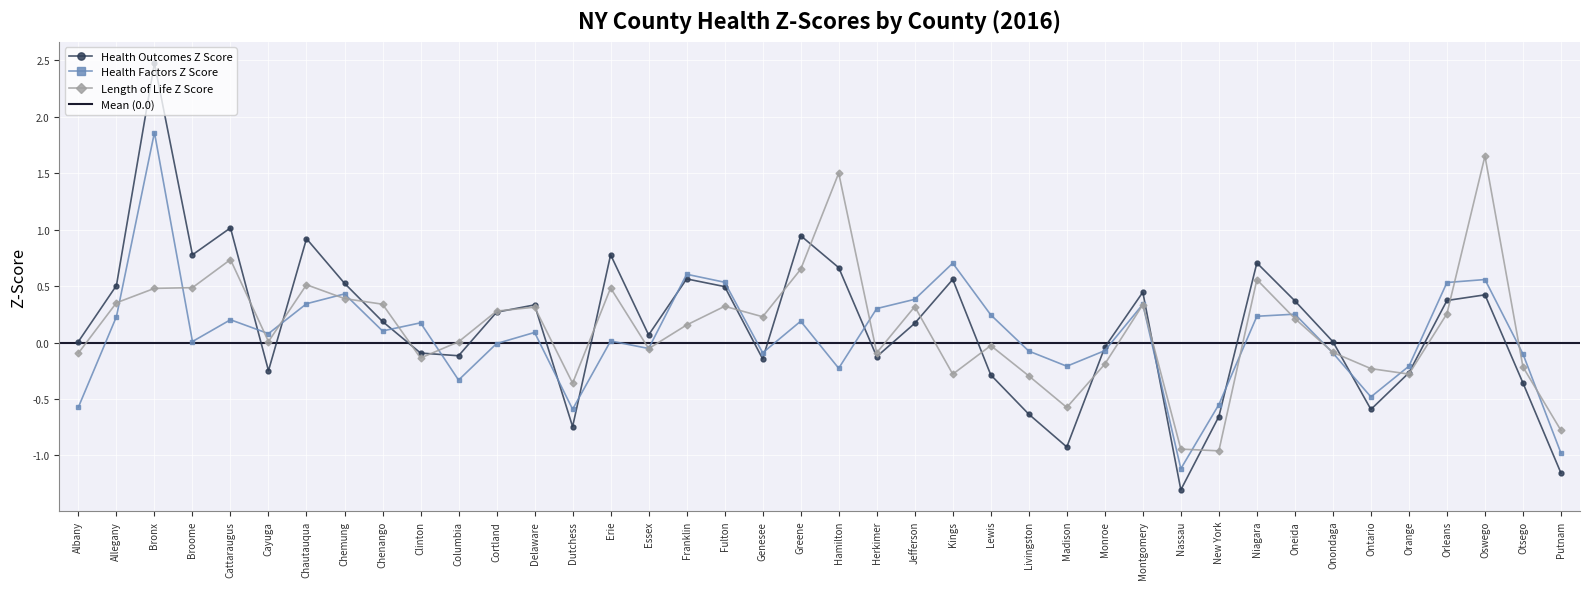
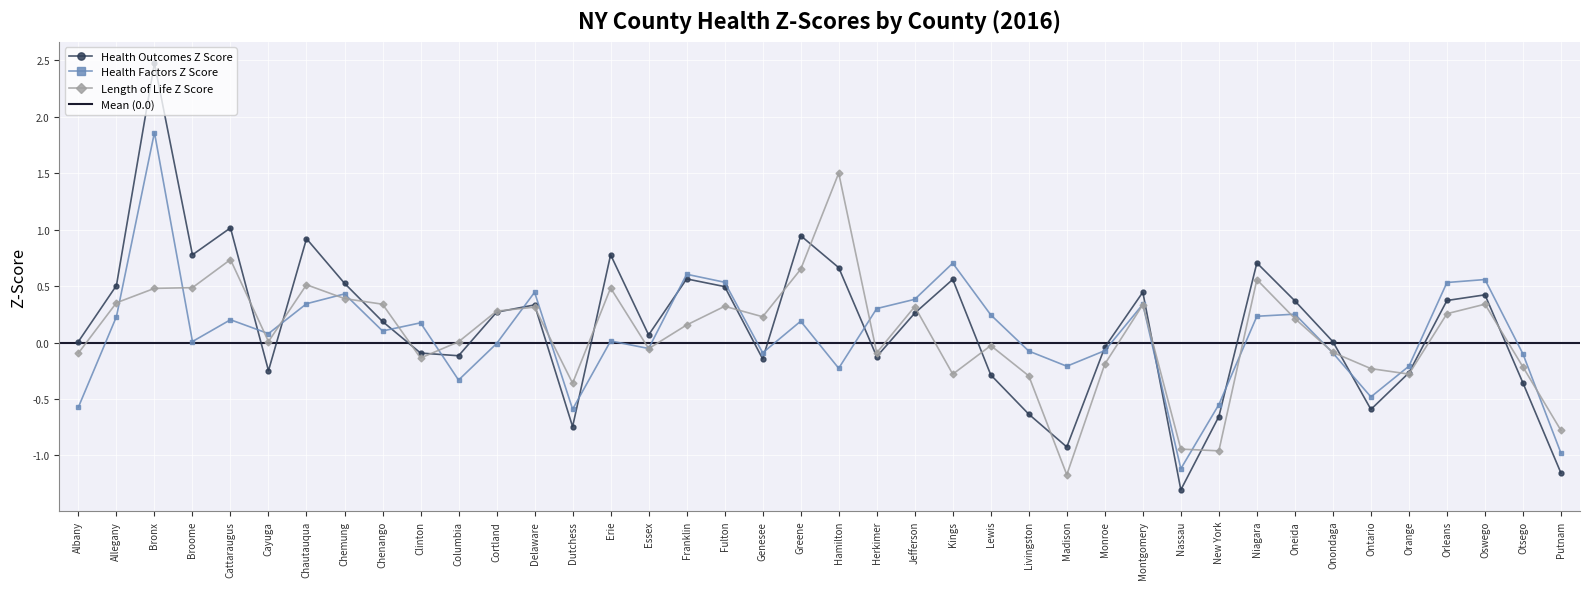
  {
    "Health Outcomes Z Score": {
      "Albany": 0.01,
      "Allegany": 0.50,
      "Broome": 0.78,
      "Cattaraugus": 1.01,
      "Cayuga": -0.25,
      "Chautauqua": 0.92,
      "Chemung": 0.52,
      "Chenango": 0.19,
      "Clinton": -0.09,
      "Columbia": -0.12,
      "Dutchess": -0.74,
      "Erie": 0.78,
      "Essex": 0.07,
      "Franklin": 0.56,
      "Fulton": 0.50,
      "Genesee": -0.15,
      "Greene": 0.95,
      "Hamilton": 0.66,
      "Herkimer": -0.12,
-     "Jefferson": 0.17,
+     "Jefferson": 0.26,
      "Kings": 0.56,
      "Lewis": -0.29,
      "Livingston": -0.63,
      "Madison": -0.92,
      "Monroe": -0.04,
      "Montgomery": 0.45,
      "Nassau": -1.30,
      "New York": -0.66,
      "Niagara": 0.70,
      "Oneida": 0.37,
      "Onondaga": 0.01,
      "Ontario": -0.59,
      "Orleans": 0.37,
      "Oswego": 0.42,
      "Otsego": -0.36,
      "Putnam": -1.16
    },
    "Health Factors Z Score": {
      "Albany": -0.57,
      "Allegany": 0.23,
      "Bronx": 1.86,
      "Broome": 0.01,
      "Cattaraugus": 0.20,
      "Cayuga": 0.08,
      "Chautauqua": 0.34,
      "Chemung": 0.43,
      "Chenango": 0.10,
      "Clinton": 0.17,
      "Columbia": -0.33,
      "Cortland": -0.01,
-     "Delaware": 0.09,
+     "Delaware": 0.44,
      "Dutchess": -0.59,
      "Erie": 0.01,
      "Franklin": 0.60,
      "Fulton": 0.53,
      "Genesee": -0.09,
      "Greene": 0.19,
      "Hamilton": -0.23,
      "Herkimer": 0.30,
      "Jefferson": 0.38,
      "Kings": 0.70,
      "Lewis": 0.24,
      "Livingston": -0.08,
      "Madison": -0.21,
      "Monroe": -0.07,
      "Nassau": -1.12,
      "New York": -0.55,
      "Niagara": 0.23,
      "Oneida": 0.25,
      "Ontario": -0.48,
      "Orange": -0.21,
      "Orleans": 0.53,
      "Oswego": 0.56,
      "Otsego": -0.10,
      "Putnam": -0.98
    },
    "Length of Life Z Score": {
      "Albany": -0.09,
      "Allegany": 0.35,
      "Bronx": 0.48,
      "Broome": 0.49,
      "Cattaraugus": 0.73,
      "Cayuga": 0.01,
      "Chautauqua": 0.51,
      "Chemung": 0.39,
      "Chenango": 0.34,
      "Clinton": -0.14,
      "Columbia": 0.01,
      "Dutchess": -0.36,
      "Erie": 0.48,
      "Franklin": 0.16,
      "Fulton": 0.32,
      "Genesee": 0.23,
      "Greene": 0.65,
      "Hamilton": 1.50,
      "Herkimer": -0.09,
      "Jefferson": 0.32,
      "Kings": -0.28,
      "Lewis": -0.03,
      "Livingston": -0.30,
-     "Madison": -0.57,
+     "Madison": -1.17,
      "Monroe": -0.19,
      "Nassau": -0.94,
      "New York": -0.96,
      "Niagara": 0.56,
      "Oneida": 0.21,
      "Ontario": -0.23,
      "Orleans": 0.26,
-     "Oswego": 1.65,
+     "Oswego": 0.34,
      "Otsego": -0.22,
      "Putnam": -0.78
    }
  }
